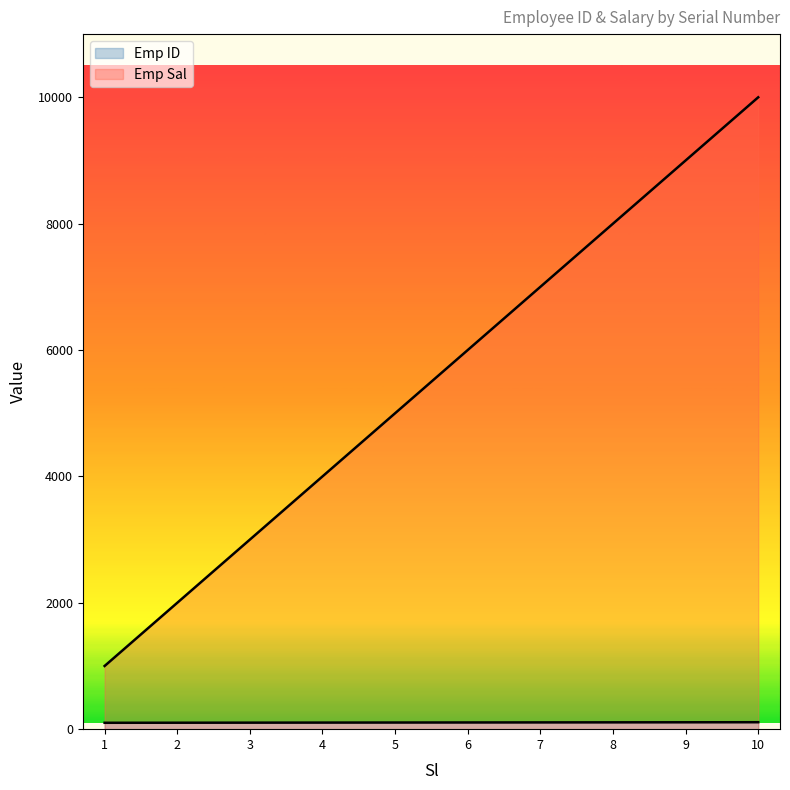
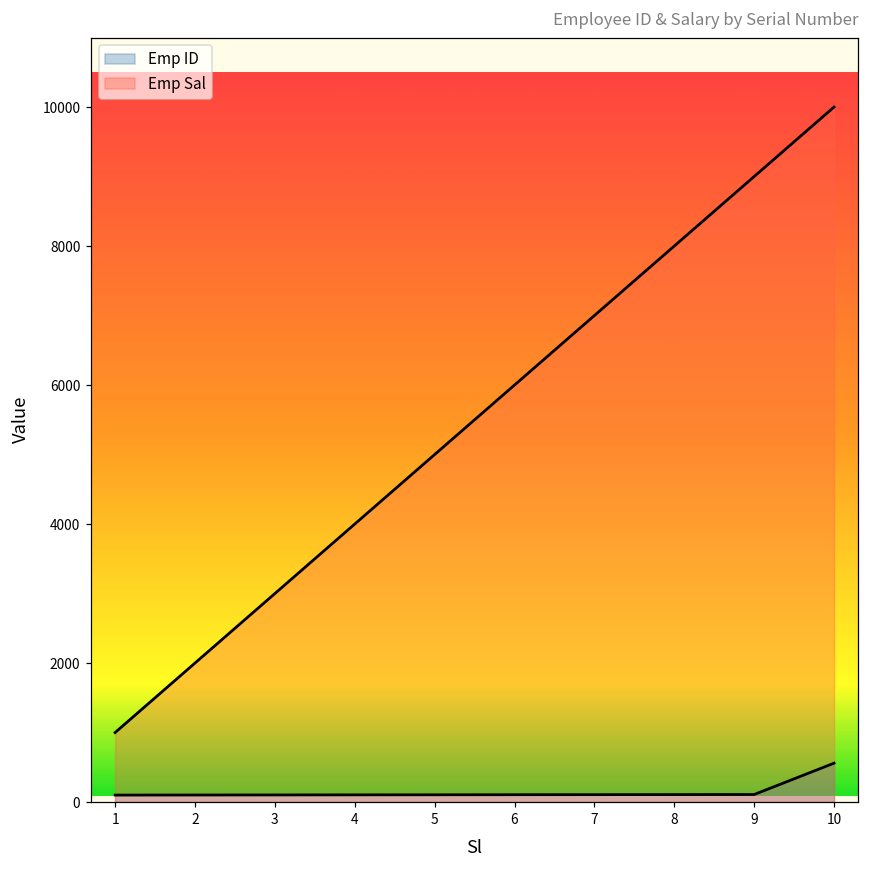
  {
    "Emp ID": {
      "1": 100,
      "2": 100,
      "3": 100,
      "4": 100,
      "5": 100,
      "6": 100,
      "7": 100,
      "8": 100,
      "9": 100,
-     "10": 100
+     "10": 600
    },
    "Emp Sal": {
      "1": 1000,
      "2": 2000,
      "3": 3000,
      "4": 4000,
      "5": 5000,
      "6": 6000,
      "7": 7000,
      "8": 8000,
      "9": 9000,
      "10": 10000
    }
  }
